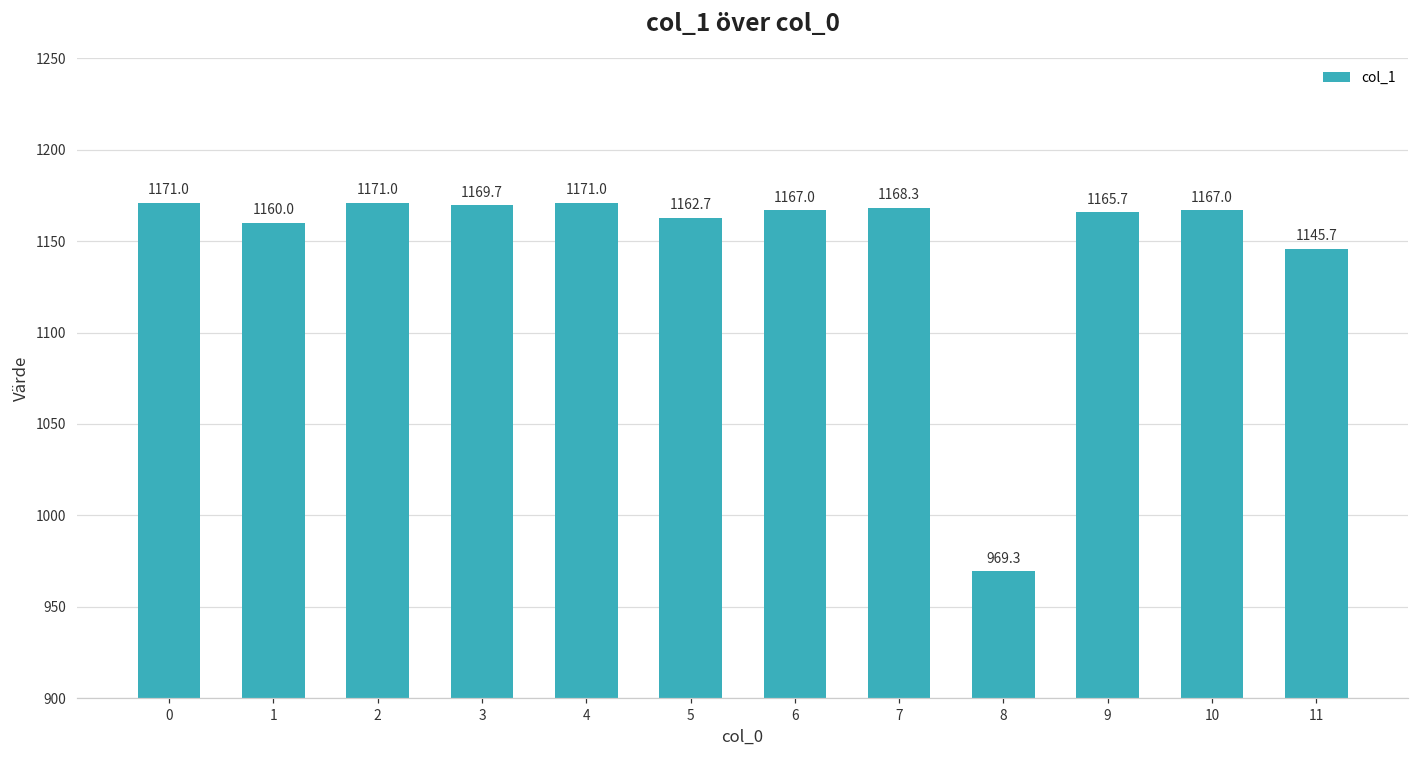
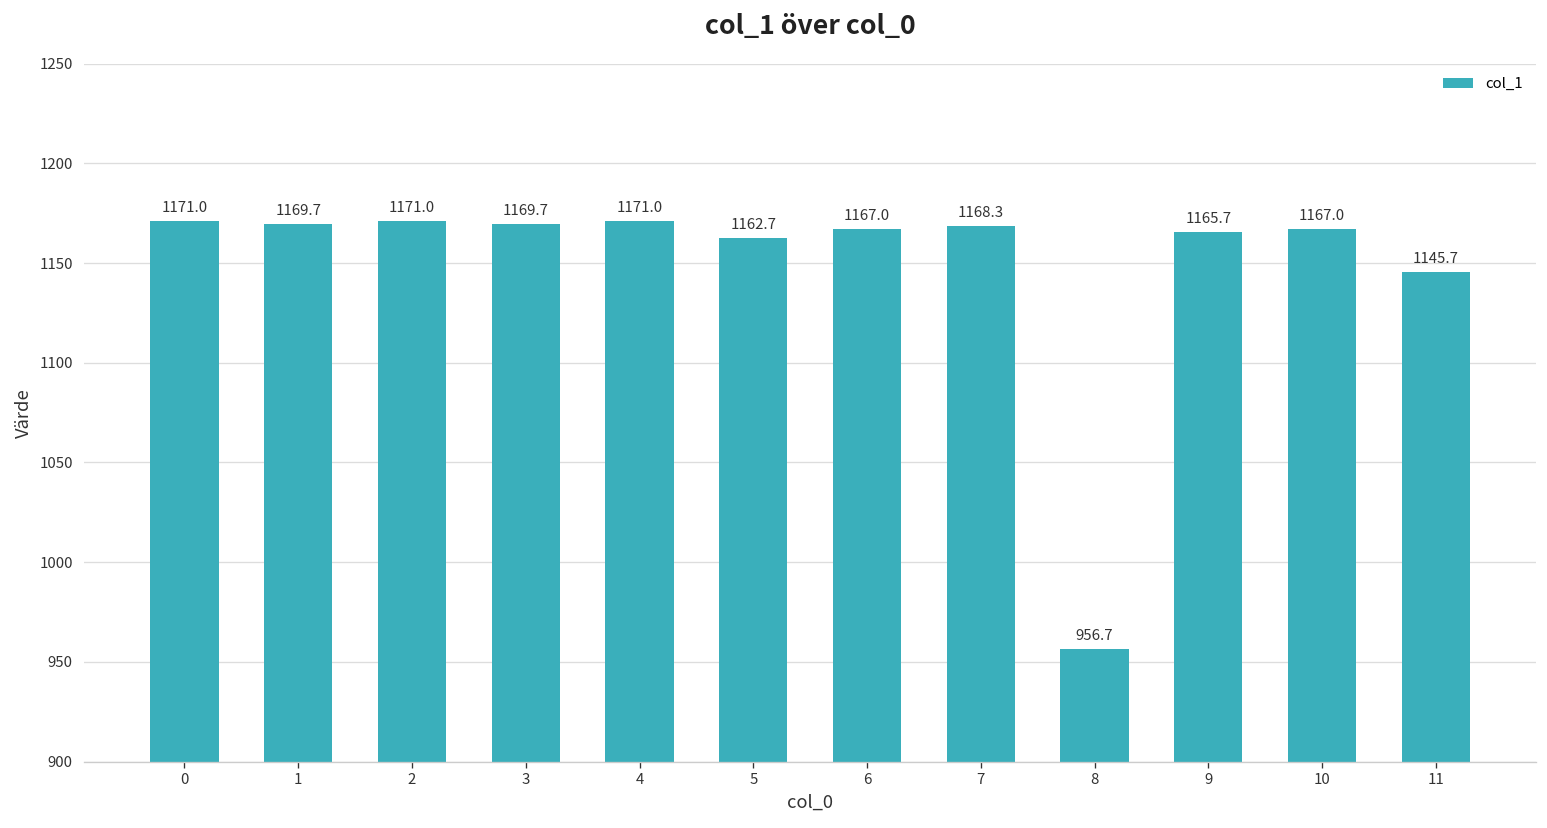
  {
    "0": 1171.0,
-   "1": 1160.0,
+   "1": 1169.7,
    "2": 1171.0,
    "3": 1169.7,
    "4": 1171.0,
    "5": 1162.7,
    "6": 1167.0,
    "7": 1168.3,
-   "8": 969.3,
+   "8": 956.7,
    "9": 1165.7,
    "10": 1167.0,
    "11": 1145.7
  }
